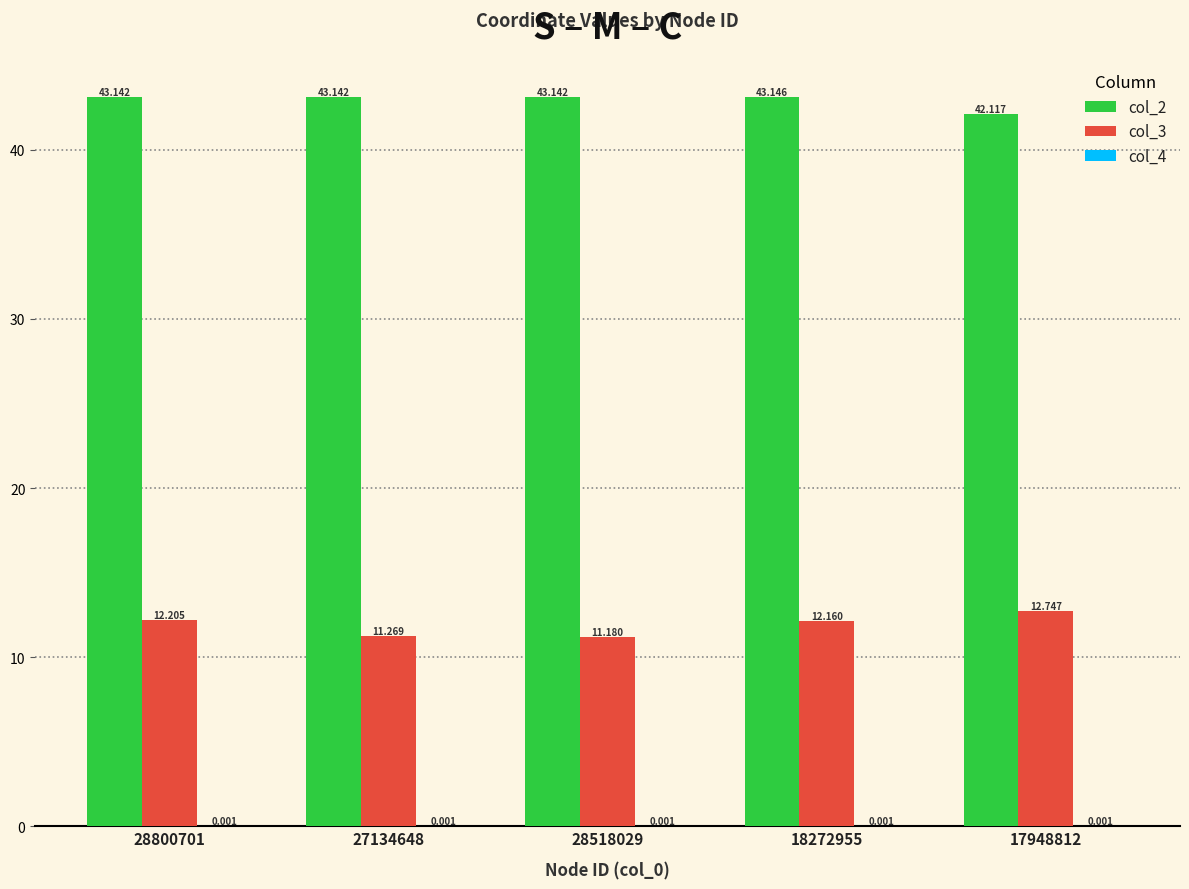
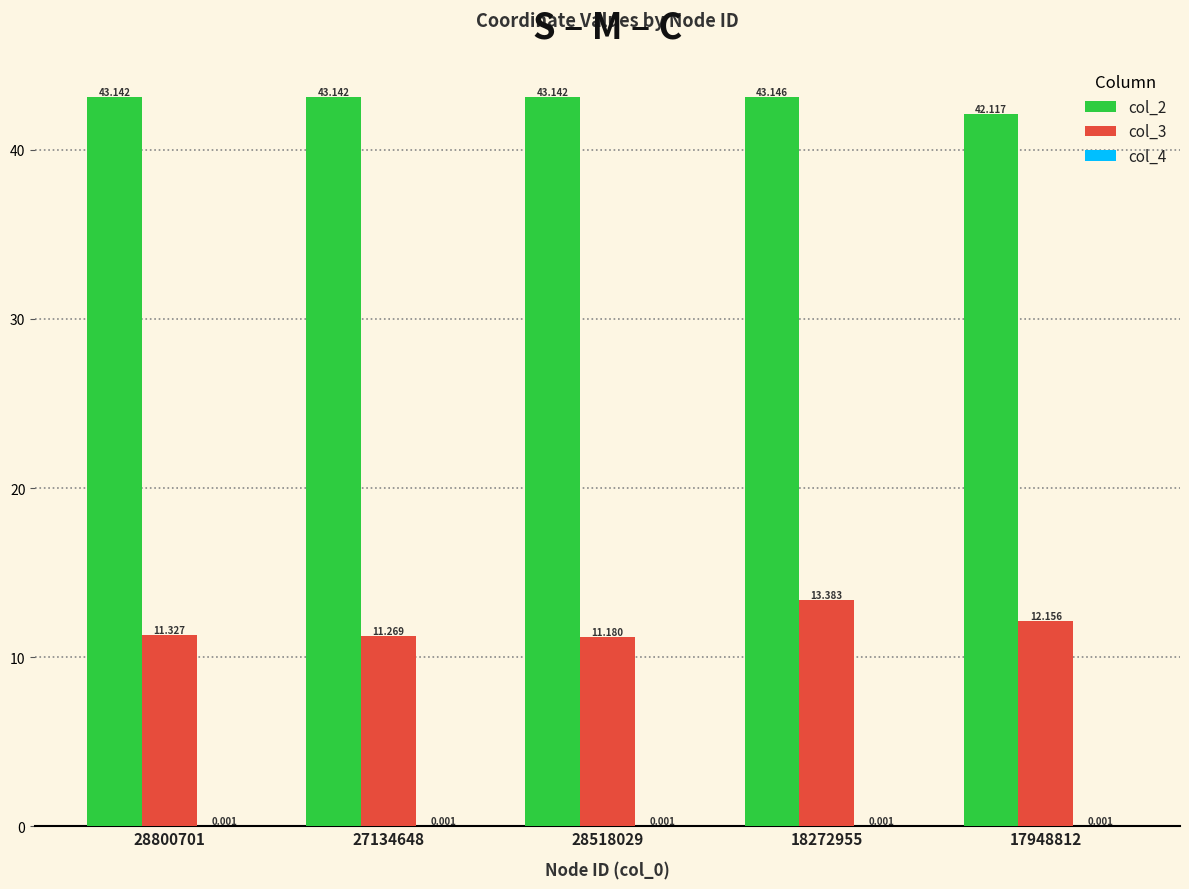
  {
    "col_2": {
      "28800701": 43.142,
      "27134648": 43.142,
      "28518029": 43.142,
      "18272955": 43.146,
      "17948812": 42.117
    },
    "col_3": {
-     "28800701": 12.205,
+     "28800701": 11.327,
      "27134648": 11.269,
      "28518029": 11.180,
-     "18272955": 12.160,
-     "17948812": 12.747
+     "18272955": 13.383,
+     "17948812": 12.156
    },
    "col_4": {
      "28800701": 0.001,
      "27134648": 0.001,
      "28518029": 0.001,
      "18272955": 0.001,
      "17948812": 0.001
    }
  }
